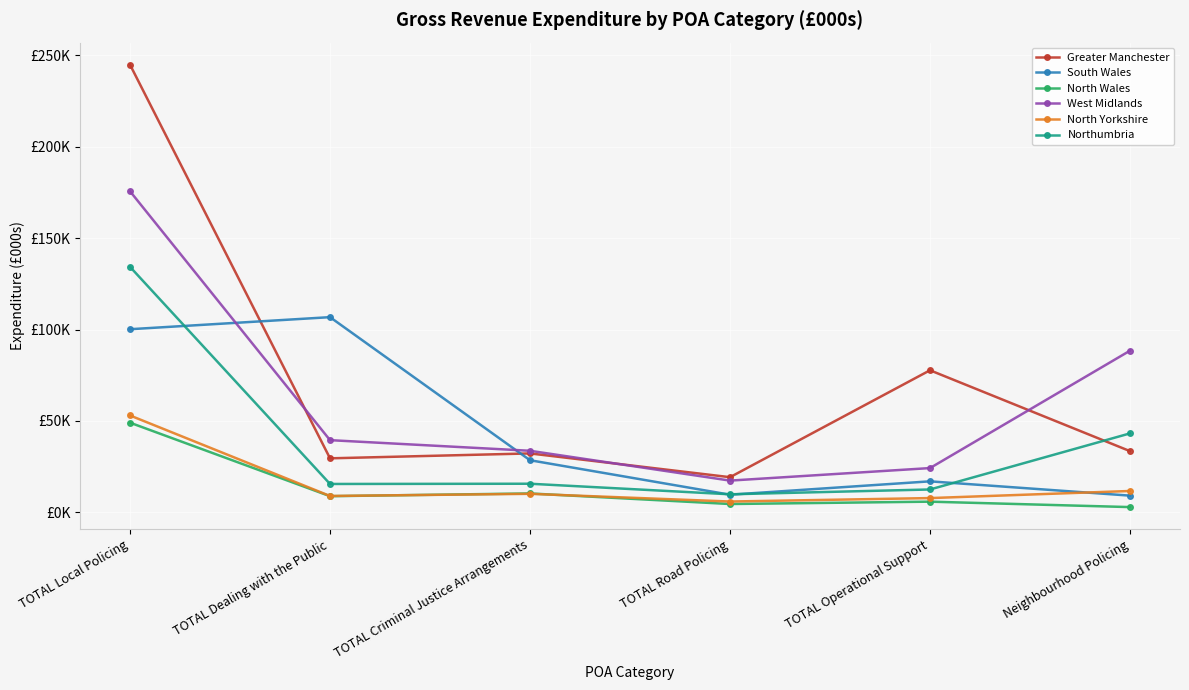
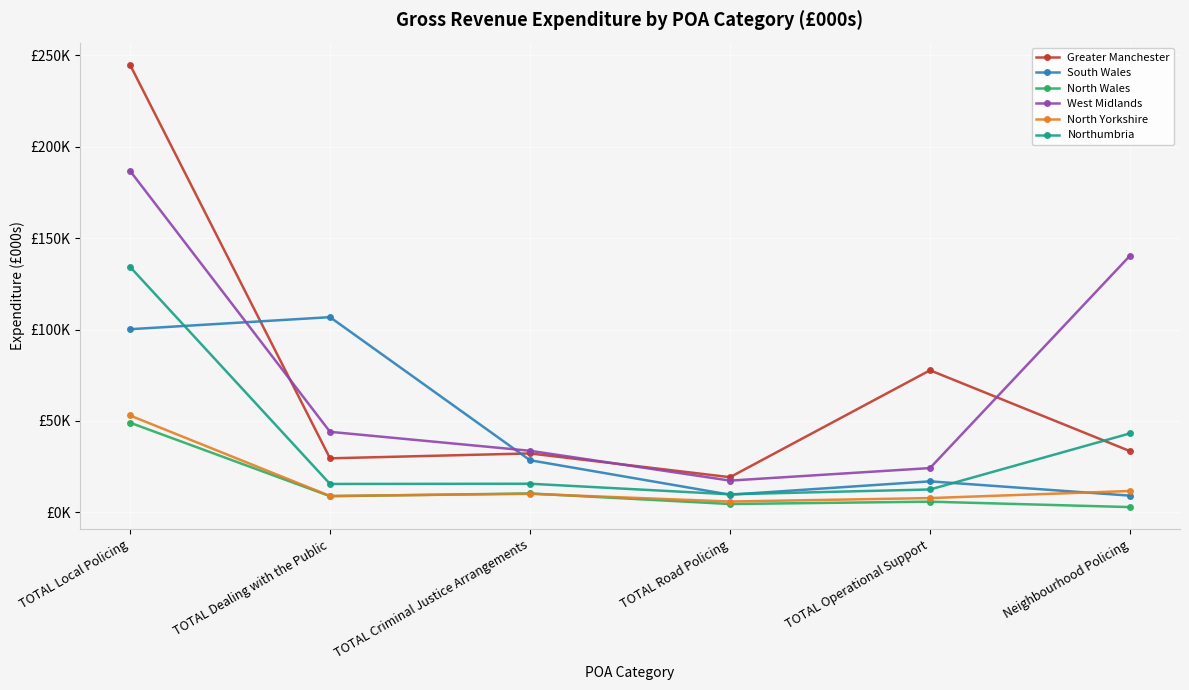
  {
    "Greater Manchester": {
      "TOTAL Local Policing": "£245000",
      "TOTAL Dealing with the Public": "£30000",
      "TOTAL Criminal Justice Arrangements": "£32000",
      "TOTAL Road Policing": "£19000",
      "TOTAL Operational Support": "£78000",
      "Neighbourhood Policing": "£33000"
    },
    "South Wales": {
      "TOTAL Local Policing": "£100000",
      "TOTAL Dealing with the Public": "£107000",
      "TOTAL Criminal Justice Arrangements": "£28000",
      "TOTAL Operational Support": "£17000",
      "Neighbourhood Policing": "£9000"
    },
    "West Midlands": {
-     "TOTAL Local Policing": "£176000",
-     "TOTAL Dealing with the Public": "£39000",
+     "TOTAL Local Policing": "£187000",
+     "TOTAL Dealing with the Public": "£44000",
      "TOTAL Criminal Justice Arrangements": "£34000",
      "TOTAL Road Policing": "£17000",
      "TOTAL Operational Support": "£24000",
-     "Neighbourhood Policing": "£88000"
+     "Neighbourhood Policing": "£140000"
    },
    "North Yorkshire": {
      "TOTAL Local Policing": "£53000",
      "TOTAL Operational Support": "£8000",
      "Neighbourhood Policing": "£12000"
    }
  }
